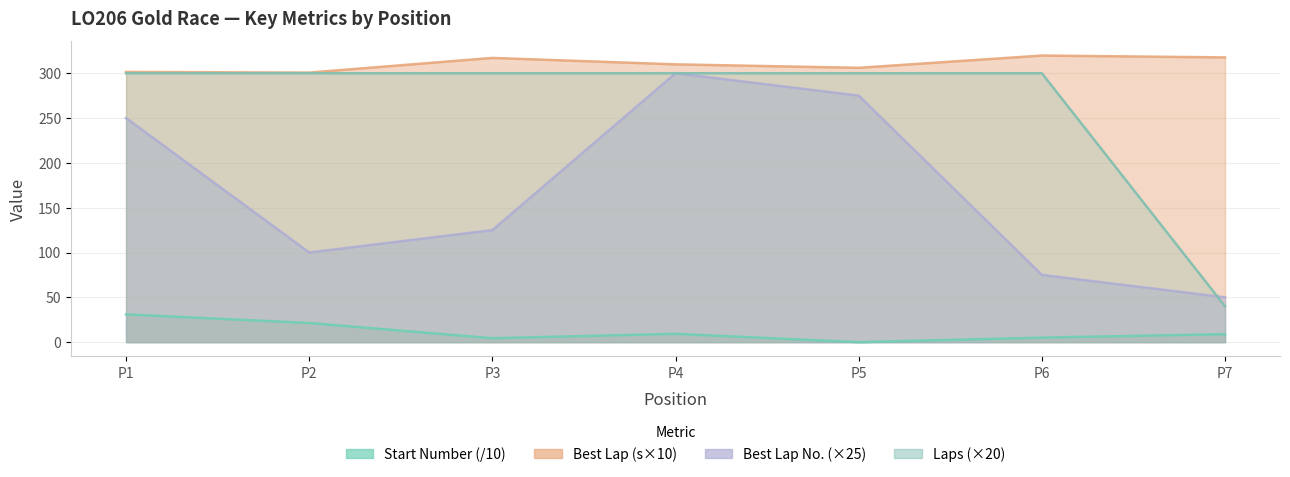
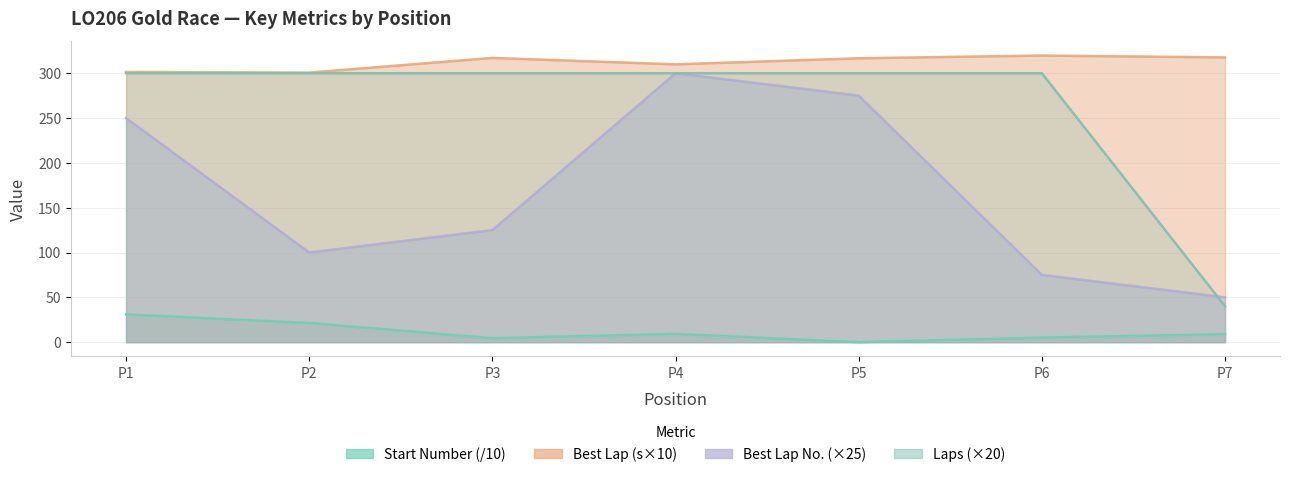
  {
    "Best Lap (s×10)": {
      "P3": 320,
      "P4": 310,
-     "P5": 310,
+     "P5": 320,
      "P6": 320,
      "P7": 320
    }
  }
